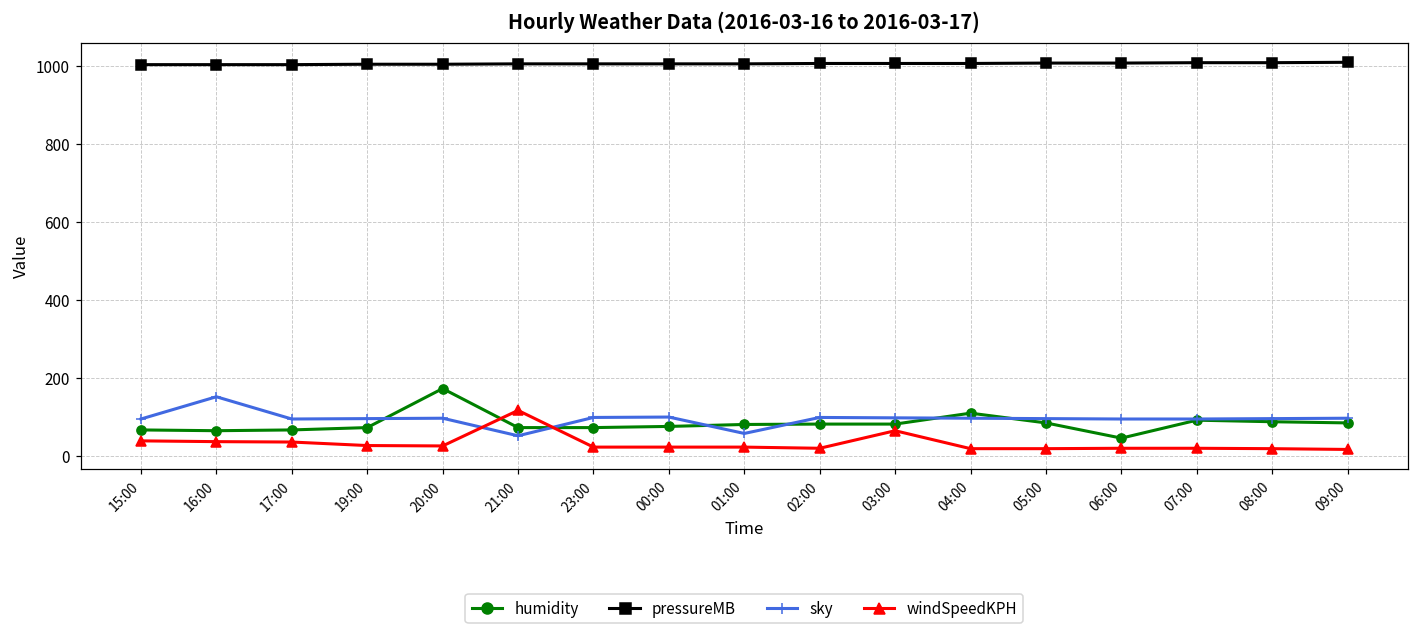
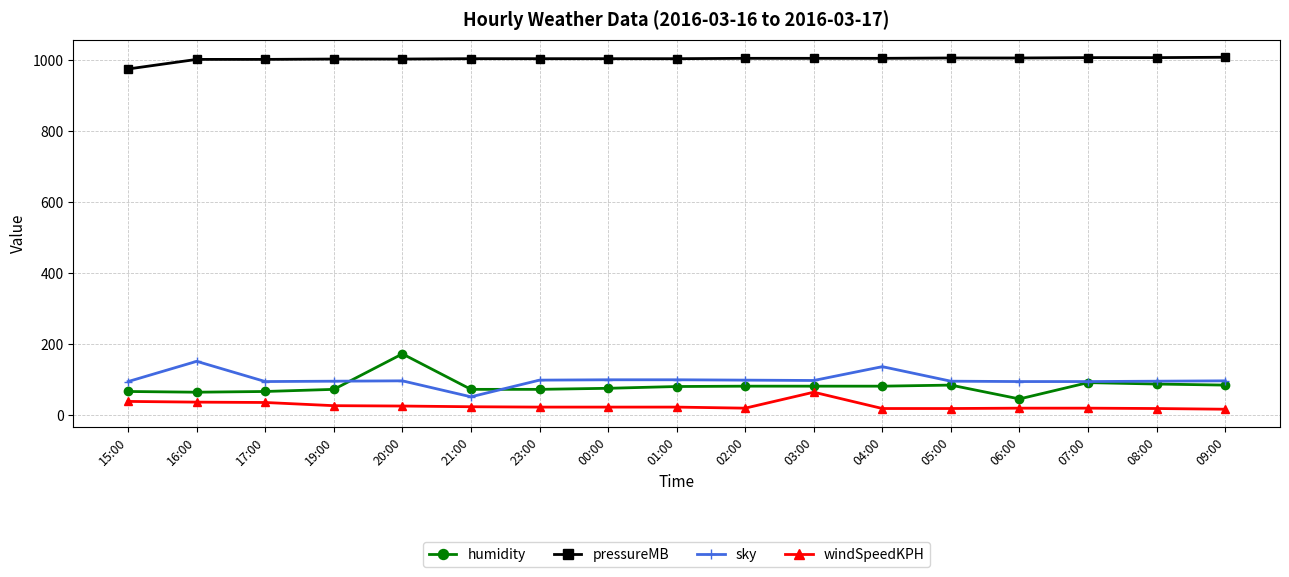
  {
    "humidity": {
      "15:00": 70,
      "16:00": 70,
      "17:00": 70,
      "19:00": 70,
      "20:00": 170,
      "21:00": 70,
      "23:00": 70,
      "00:00": 80,
      "01:00": 80,
      "02:00": 80,
      "03:00": 80,
-     "04:00": 110,
+     "04:00": 80,
      "05:00": 90,
      "06:00": 50,
      "08:00": 90,
      "09:00": 90
    },
    "pressureMB": {
-     "15:00": 1000,
+     "15:00": 980,
      "16:00": 1000,
      "17:00": 1000,
      "19:00": 1000,
      "20:00": 1000,
      "21:00": 1010,
      "23:00": 1010,
      "00:00": 1010,
      "01:00": 1010,
      "02:00": 1010,
      "03:00": 1010,
      "04:00": 1010,
      "05:00": 1010,
      "06:00": 1010,
      "07:00": 1010,
      "08:00": 1010,
      "09:00": 1010
    },
    "sky": {
      "15:00": 100,
      "16:00": 150,
      "17:00": 100,
      "19:00": 100,
      "20:00": 100,
      "21:00": 50,
      "23:00": 100,
      "00:00": 100,
-     "01:00": 60,
+     "01:00": 100,
      "02:00": 100,
      "03:00": 100,
-     "04:00": 100,
+     "04:00": 140,
      "05:00": 100,
      "06:00": 100,
      "08:00": 100,
      "09:00": 100
    },
    "windSpeedKPH": {
      "15:00": 40,
      "16:00": 40,
      "17:00": 40,
      "19:00": 30,
      "20:00": 30,
-     "21:00": 120,
+     "21:00": 20,
      "23:00": 20,
      "00:00": 20,
      "01:00": 20,
      "02:00": 20,
      "03:00": 70,
      "04:00": 20,
      "05:00": 20,
      "06:00": 20,
      "07:00": 20,
      "08:00": 20,
      "09:00": 20
    }
  }
